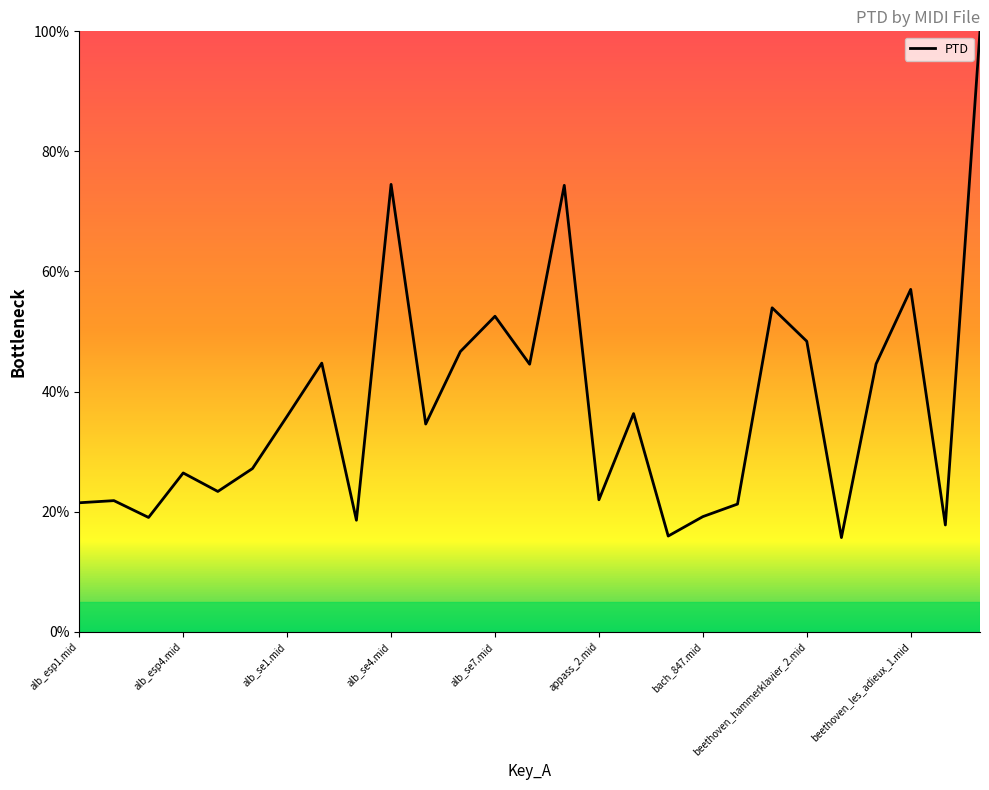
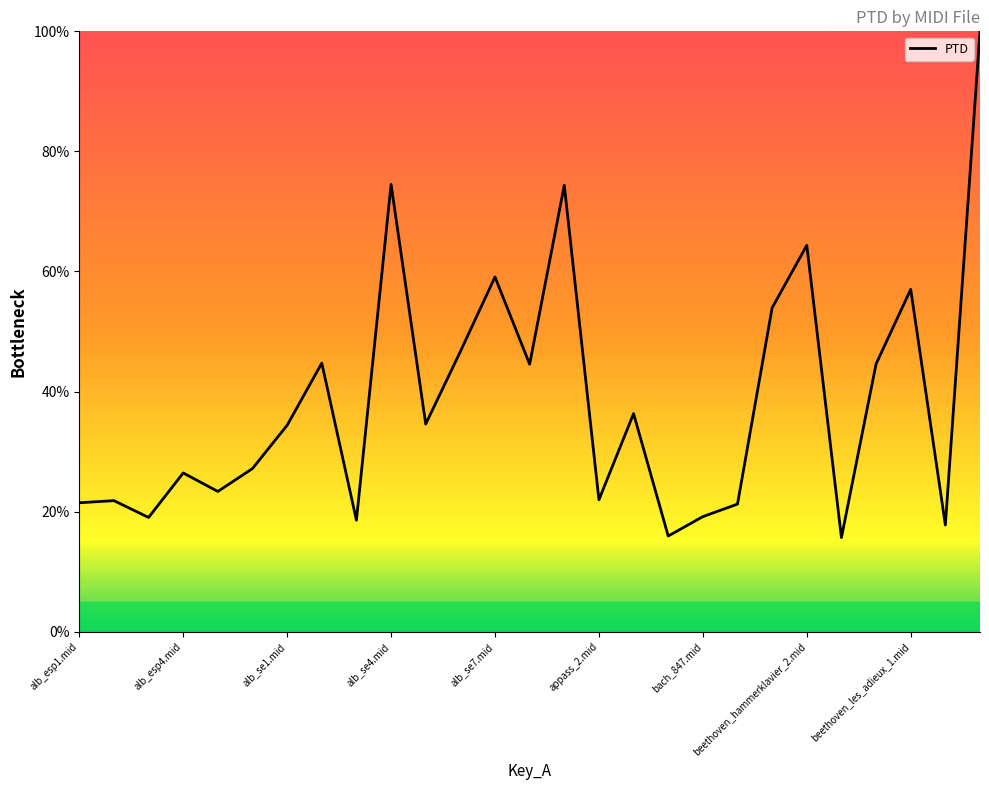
  {
    "alb_esp1.mid": "21%",
    "alb_esp4.mid": "26%",
-   "alb_se1.mid": "36%",
+   "alb_se1.mid": "34%",
    "alb_se4.mid": "75%",
-   "alb_se7.mid": "53%",
+   "alb_se7.mid": "59%",
    "appass_2.mid": "22%",
    "bach_847.mid": "19%",
-   "beethoven_hammerklavier_2.mid": "48%",
+   "beethoven_hammerklavier_2.mid": "64%",
    "beethoven_les_adieux_1.mid": "57%"
  }
